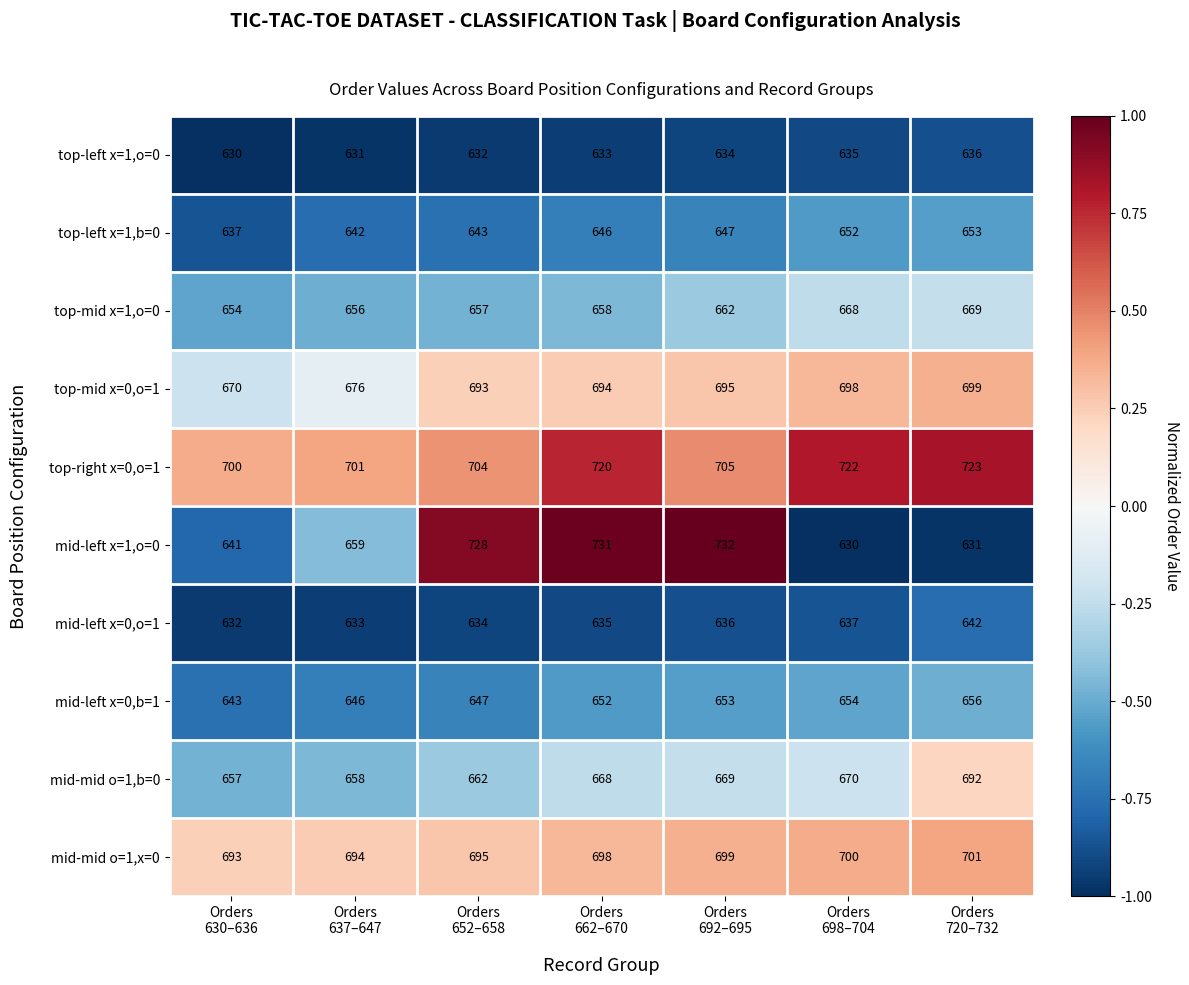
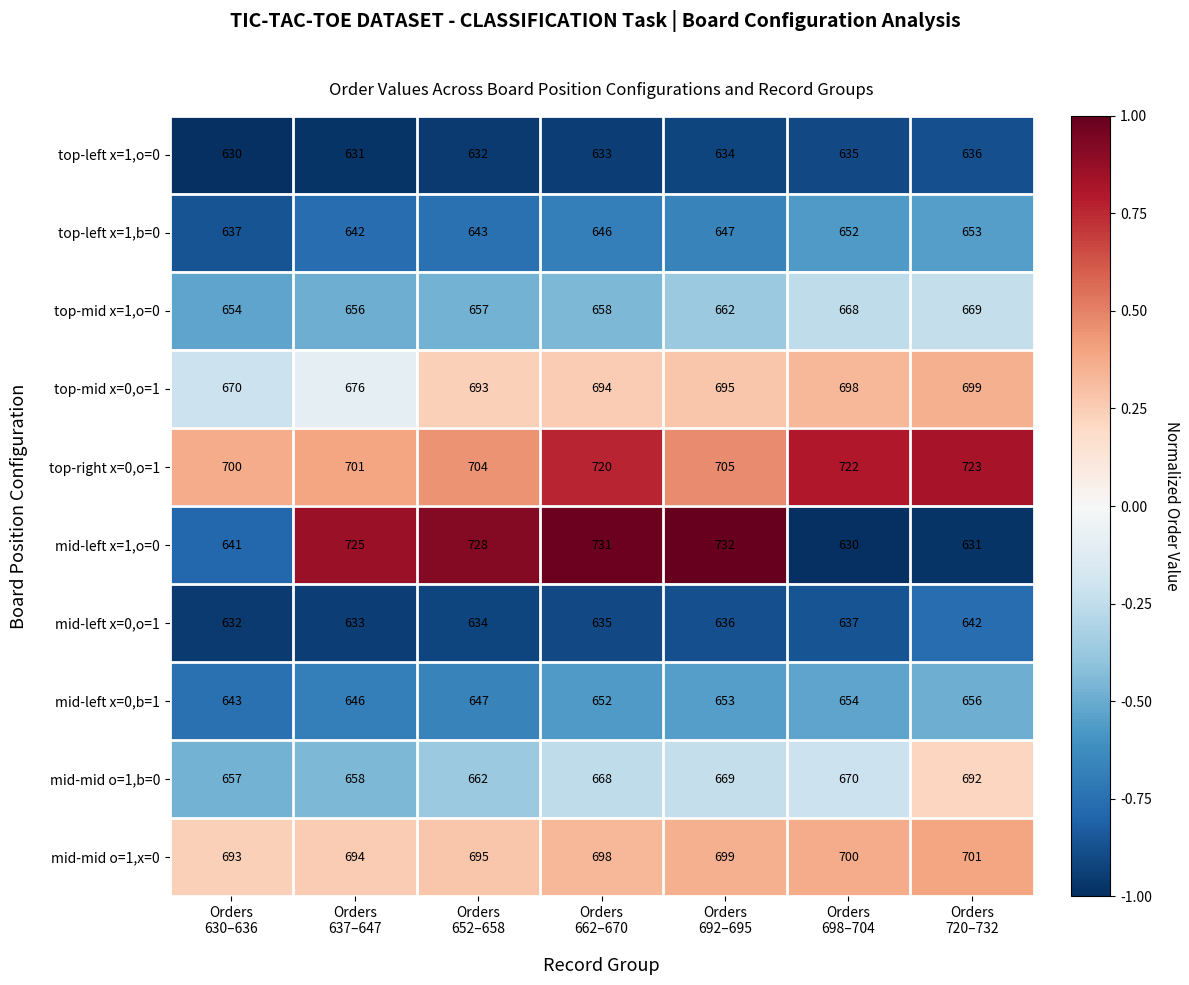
  {
    "top-left x=1,o=0": {
      "Orders 630–636": 630,
      "Orders 637–647": 631,
      "Orders 652–658": 632,
      "Orders 662–670": 633,
      "Orders 692–695": 634,
      "Orders 698–704": 635,
      "Orders 720–732": 636
    },
    "top-left x=1,b=0": {
      "Orders 630–636": 637,
      "Orders 637–647": 642,
      "Orders 652–658": 643,
      "Orders 662–670": 646,
      "Orders 692–695": 647,
      "Orders 698–704": 652,
      "Orders 720–732": 653
    },
    "top-mid x=1,o=0": {
      "Orders 630–636": 654,
      "Orders 637–647": 656,
      "Orders 652–658": 657,
      "Orders 662–670": 658,
      "Orders 692–695": 662,
      "Orders 698–704": 668,
      "Orders 720–732": 669
    },
    "top-mid x=0,o=1": {
      "Orders 630–636": 670,
      "Orders 637–647": 676,
      "Orders 652–658": 693,
      "Orders 662–670": 694,
      "Orders 692–695": 695,
      "Orders 698–704": 698,
      "Orders 720–732": 699
    },
    "top-right x=0,o=1": {
      "Orders 630–636": 700,
      "Orders 637–647": 701,
      "Orders 652–658": 704,
      "Orders 662–670": 720,
      "Orders 692–695": 705,
      "Orders 698–704": 722,
      "Orders 720–732": 723
    },
    "mid-left x=1,o=0": {
      "Orders 630–636": 641,
-     "Orders 637–647": 659,
+     "Orders 637–647": 725,
      "Orders 652–658": 728,
      "Orders 662–670": 731,
      "Orders 692–695": 732,
      "Orders 698–704": 630,
      "Orders 720–732": 631
    },
    "mid-left x=0,o=1": {
      "Orders 630–636": 632,
      "Orders 637–647": 633,
      "Orders 652–658": 634,
      "Orders 662–670": 635,
      "Orders 692–695": 636,
      "Orders 698–704": 637,
      "Orders 720–732": 642
    },
    "mid-left x=0,b=1": {
      "Orders 630–636": 643,
      "Orders 637–647": 646,
      "Orders 652–658": 647,
      "Orders 662–670": 652,
      "Orders 692–695": 653,
      "Orders 698–704": 654,
      "Orders 720–732": 656
    },
    "mid-mid o=1,b=0": {
      "Orders 630–636": 657,
      "Orders 637–647": 658,
      "Orders 652–658": 662,
      "Orders 662–670": 668,
      "Orders 692–695": 669,
      "Orders 698–704": 670,
      "Orders 720–732": 692
    },
    "mid-mid o=1,x=0": {
      "Orders 630–636": 693,
      "Orders 637–647": 694,
      "Orders 652–658": 695,
      "Orders 662–670": 698,
      "Orders 692–695": 699,
      "Orders 698–704": 700,
      "Orders 720–732": 701
    }
  }
